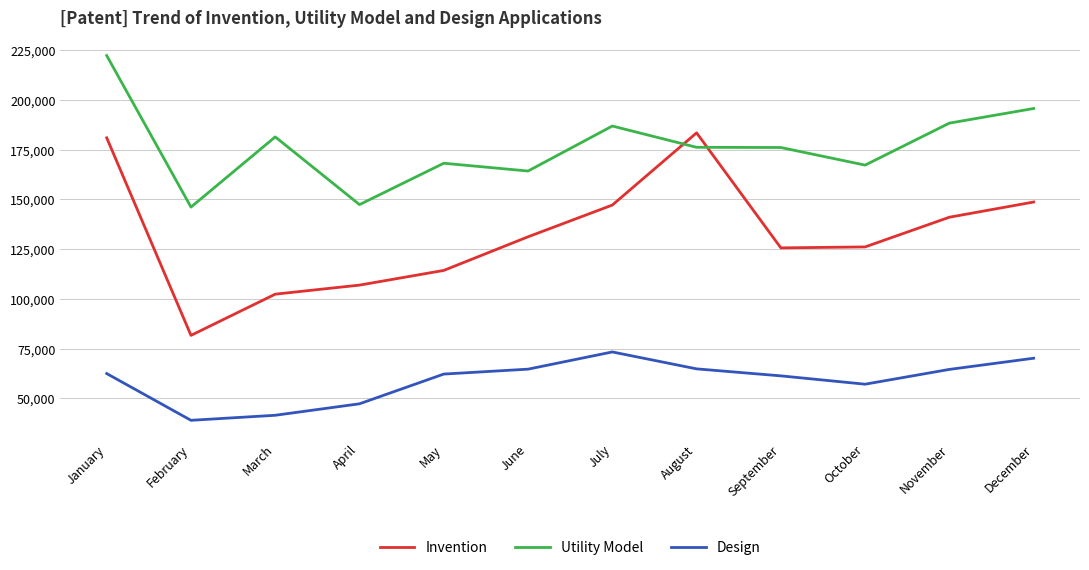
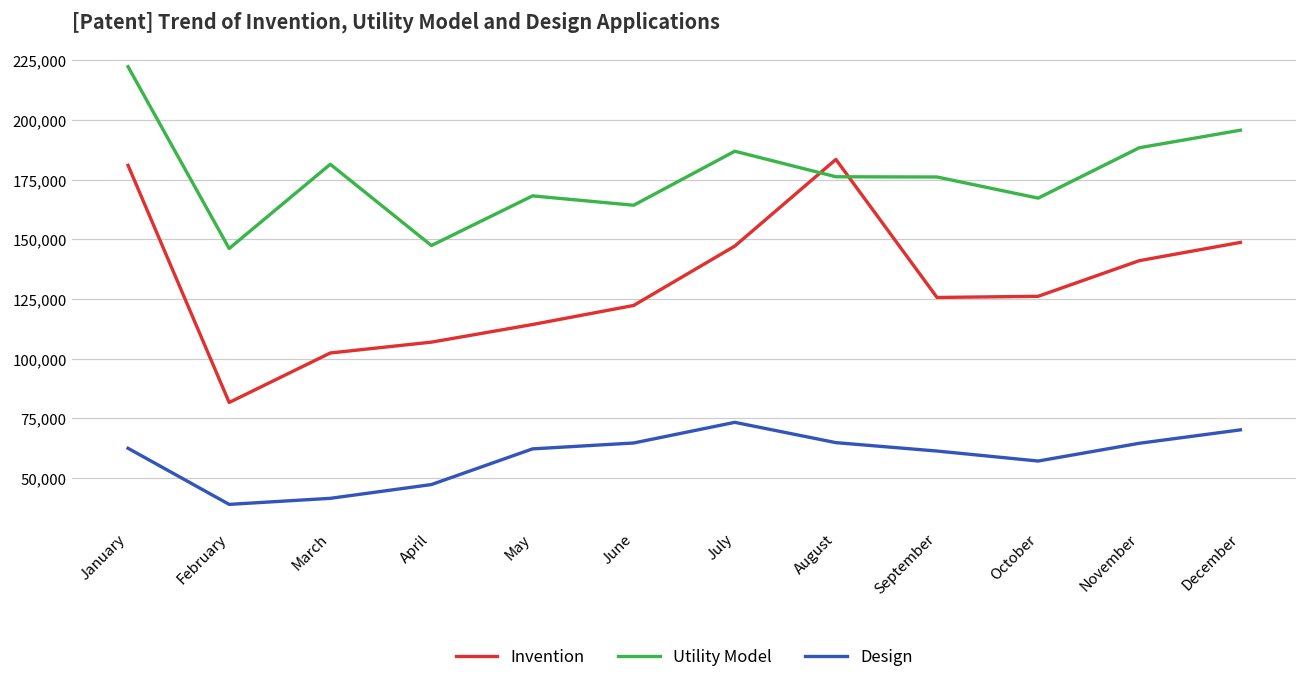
  {
    "Invention": {
      "January": "181,000",
      "February": "82,000",
      "March": "102,000",
      "April": "107,000",
      "May": "114,000",
-     "June": "131,000",
+     "June": "122,000",
      "July": "147,000",
      "August": "183,000",
      "September": "126,000",
      "October": "126,000",
      "November": "141,000",
      "December": "149,000"
    },
    "Utility Model": {
      "January": "222,000",
      "February": "146,000",
      "March": "181,000",
      "April": "147,000",
      "May": "168,000",
      "June": "164,000",
      "July": "187,000",
      "August": "176,000",
      "September": "176,000",
      "October": "167,000",
      "November": "188,000",
      "December": "196,000"
    },
    "Design": {
      "January": "62,000",
      "February": "39,000",
      "March": "42,000",
      "April": "47,000",
      "May": "62,000",
      "June": "65,000",
      "July": "73,000",
      "August": "65,000",
      "September": "61,000",
      "October": "57,000",
      "November": "65,000",
      "December": "70,000"
    }
  }
